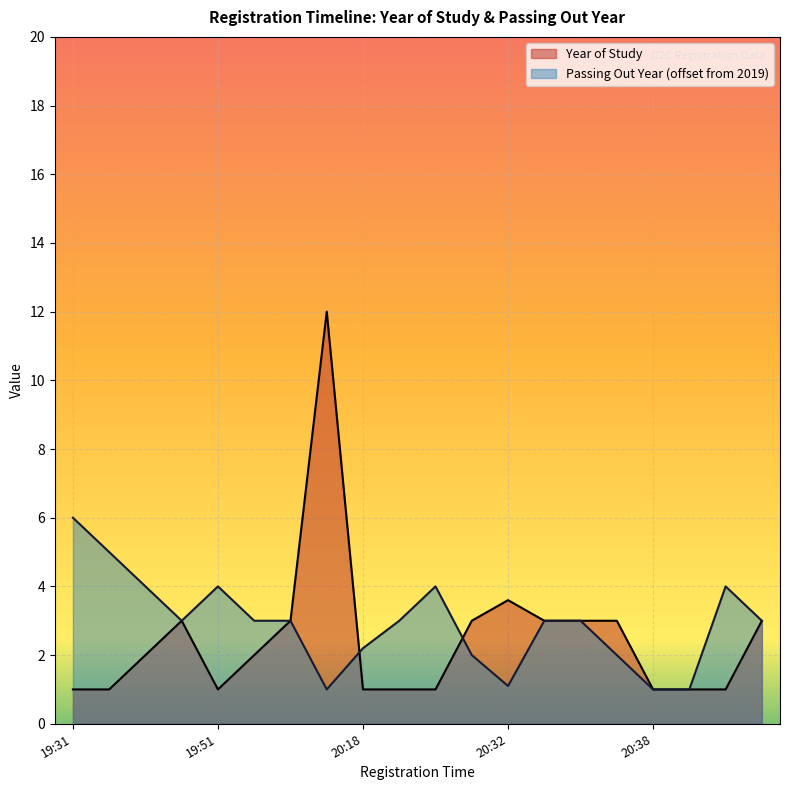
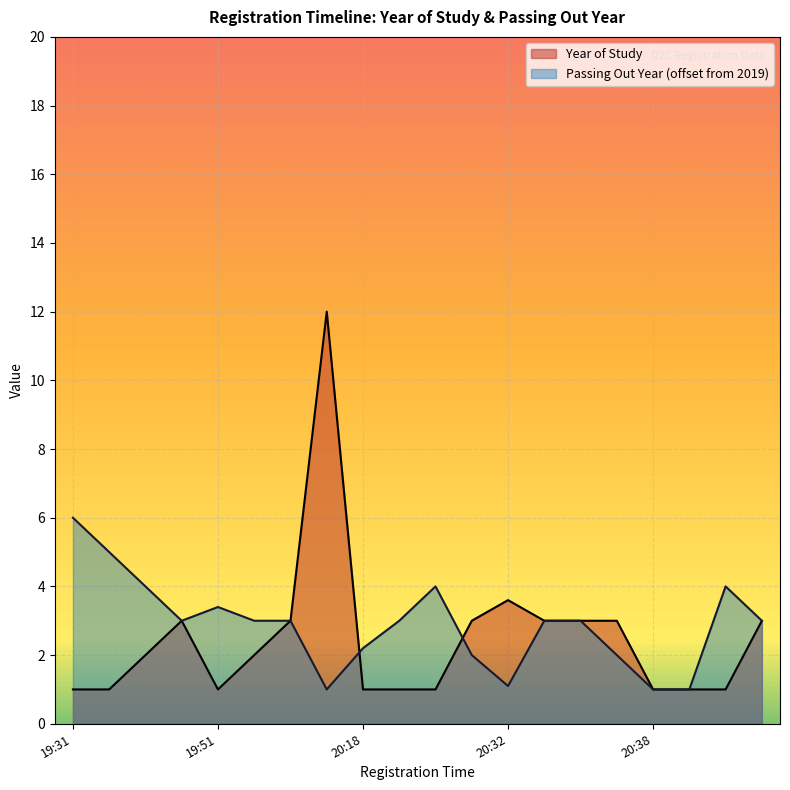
  {
    "Year of Study": {
      "19:31": 1.0,
      "19:51": 1.0,
      "20:18": 1.0,
      "20:32": 3.6
    },
    "Passing Out Year (offset from 2019)": {
      "19:31": 6.0,
-     "19:51": 4.0,
+     "19:51": 3.4,
      "20:18": 2.2,
      "20:32": 1.1
    }
  }
